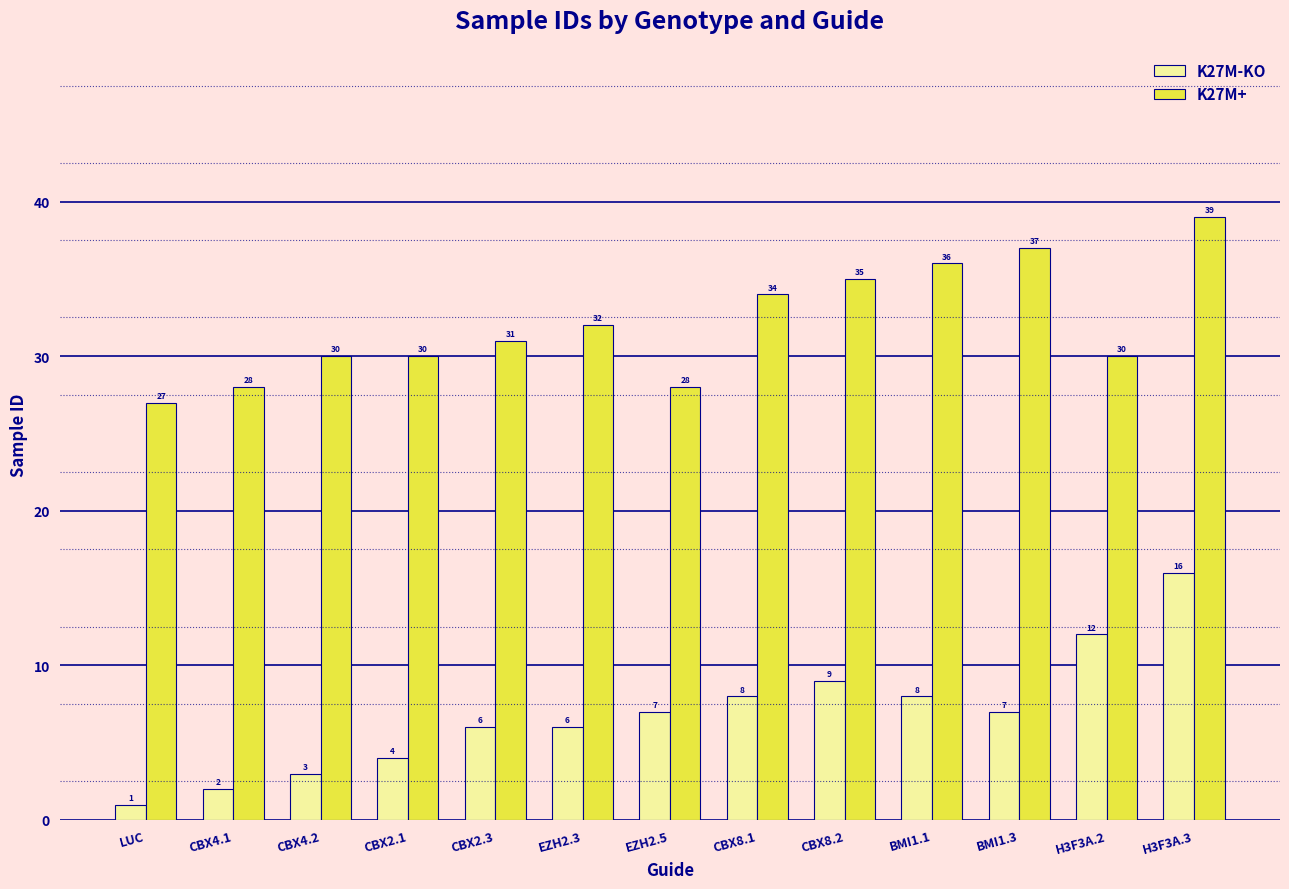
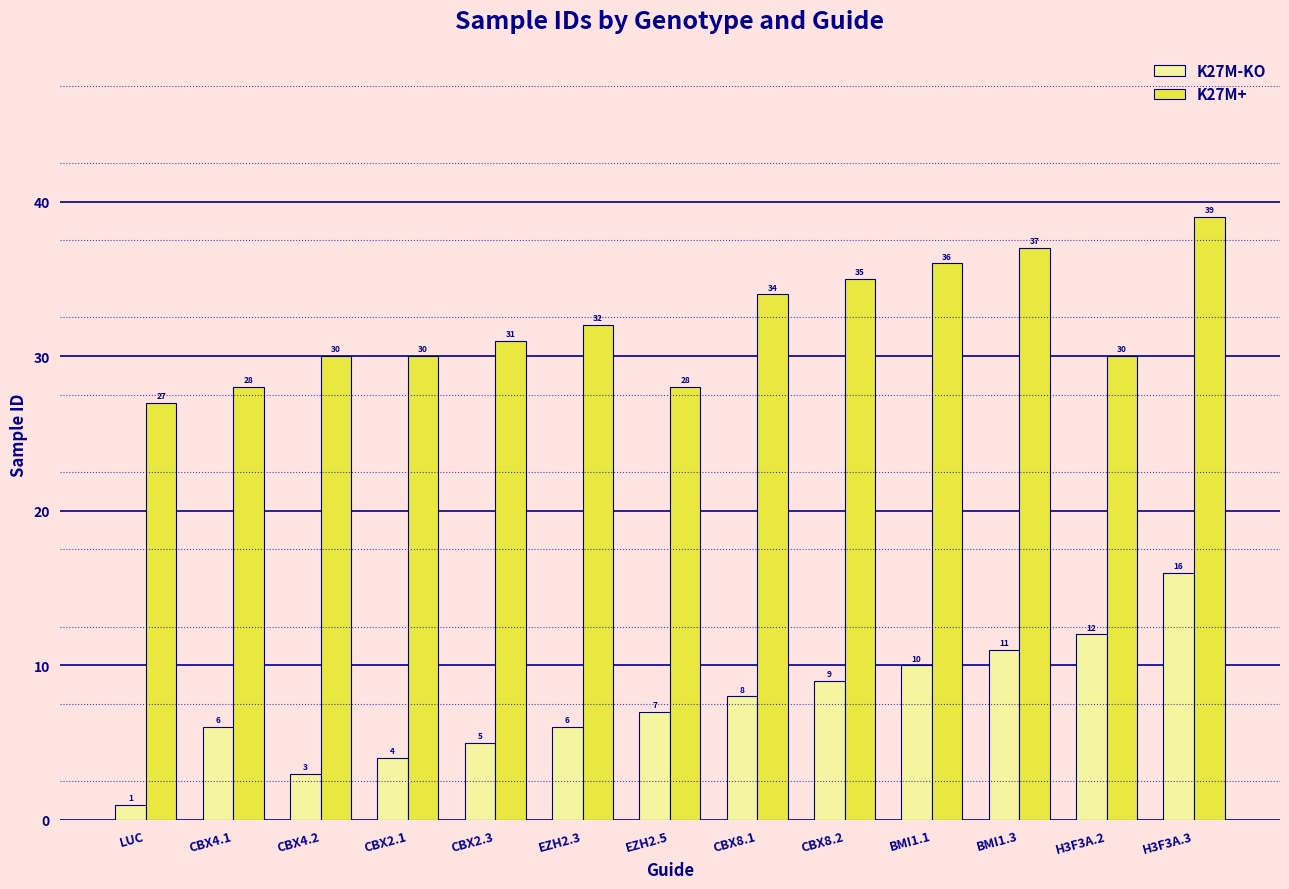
  {
    "K27M-KO": {
      "LUC": 1,
-     "CBX4.1": 2,
+     "CBX4.1": 6,
      "CBX4.2": 3,
      "CBX2.1": 4,
-     "CBX2.3": 6,
+     "CBX2.3": 5,
      "EZH2.3": 6,
      "EZH2.5": 7,
      "CBX8.1": 8,
      "CBX8.2": 9,
-     "BMI1.1": 8,
-     "BMI1.3": 7,
+     "BMI1.1": 10,
+     "BMI1.3": 11,
      "H3F3A.2": 12,
      "H3F3A.3": 16
    },
    "K27M+": {
      "LUC": 27,
      "CBX4.1": 28,
      "CBX4.2": 30,
      "CBX2.1": 30,
      "CBX2.3": 31,
      "EZH2.3": 32,
      "EZH2.5": 28,
      "CBX8.1": 34,
      "CBX8.2": 35,
      "BMI1.1": 36,
      "BMI1.3": 37,
      "H3F3A.2": 30,
      "H3F3A.3": 39
    }
  }
